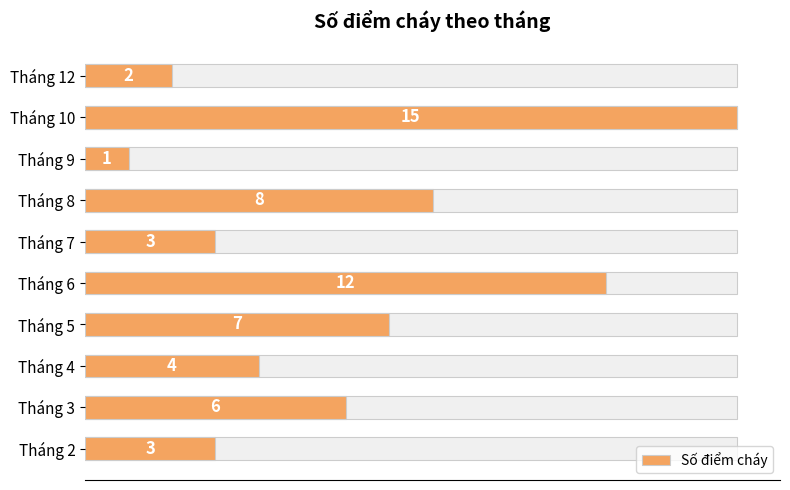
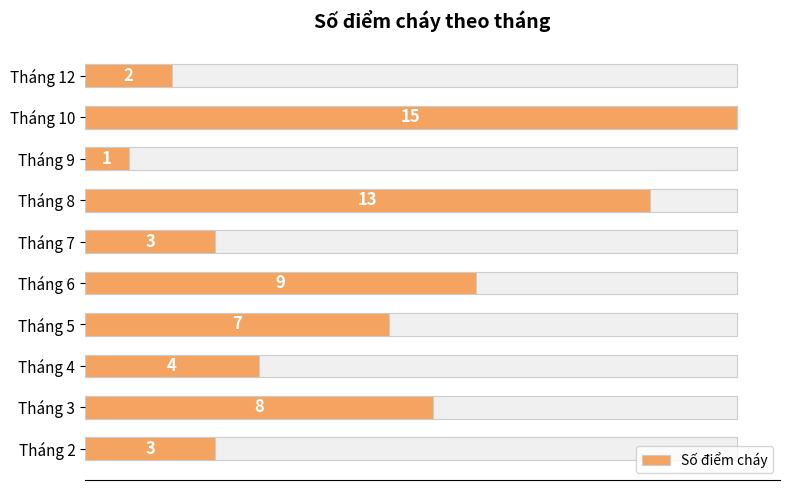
  {
    "Số điểm cháy": {
      "Tháng 10": 15,
-     "Tháng 8": 8,
-     "Tháng 6": 12,
-     "Tháng 3": 6
+     "Tháng 8": 13,
+     "Tháng 6": 9,
+     "Tháng 3": 8
    }
  }
